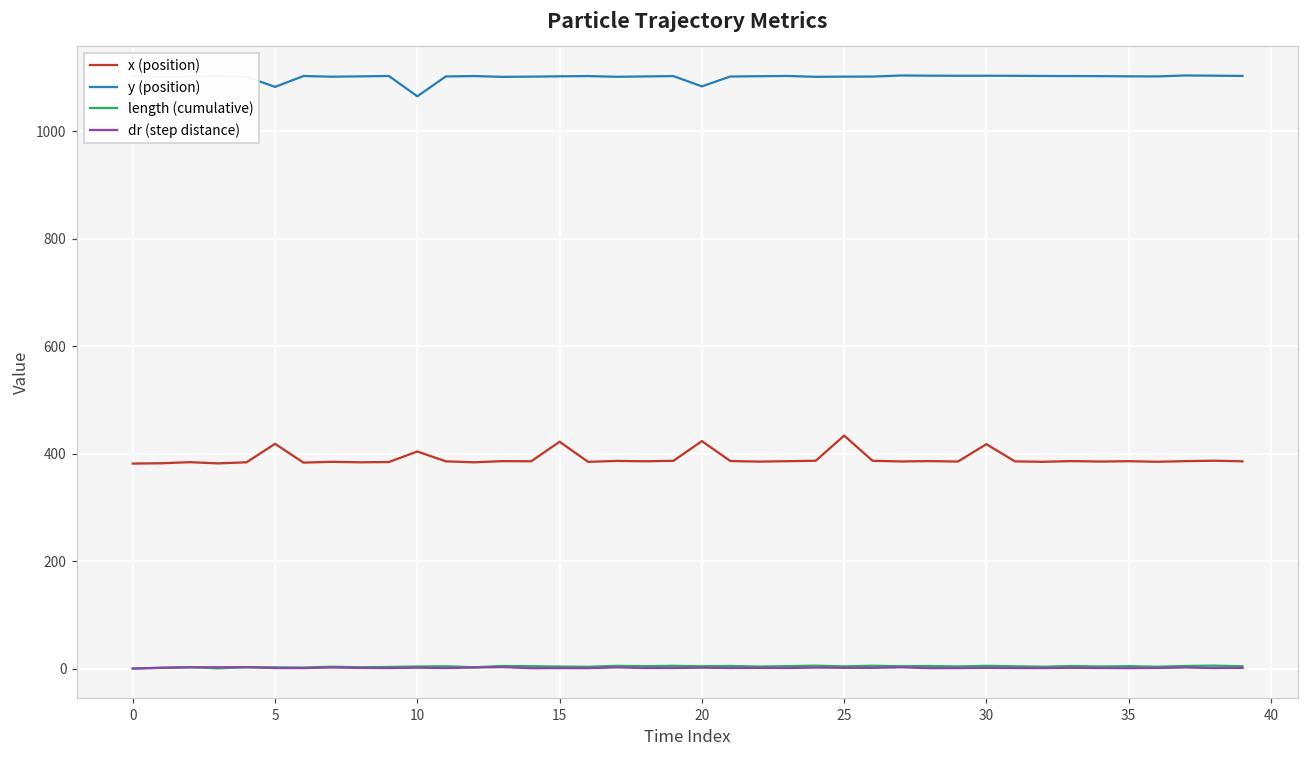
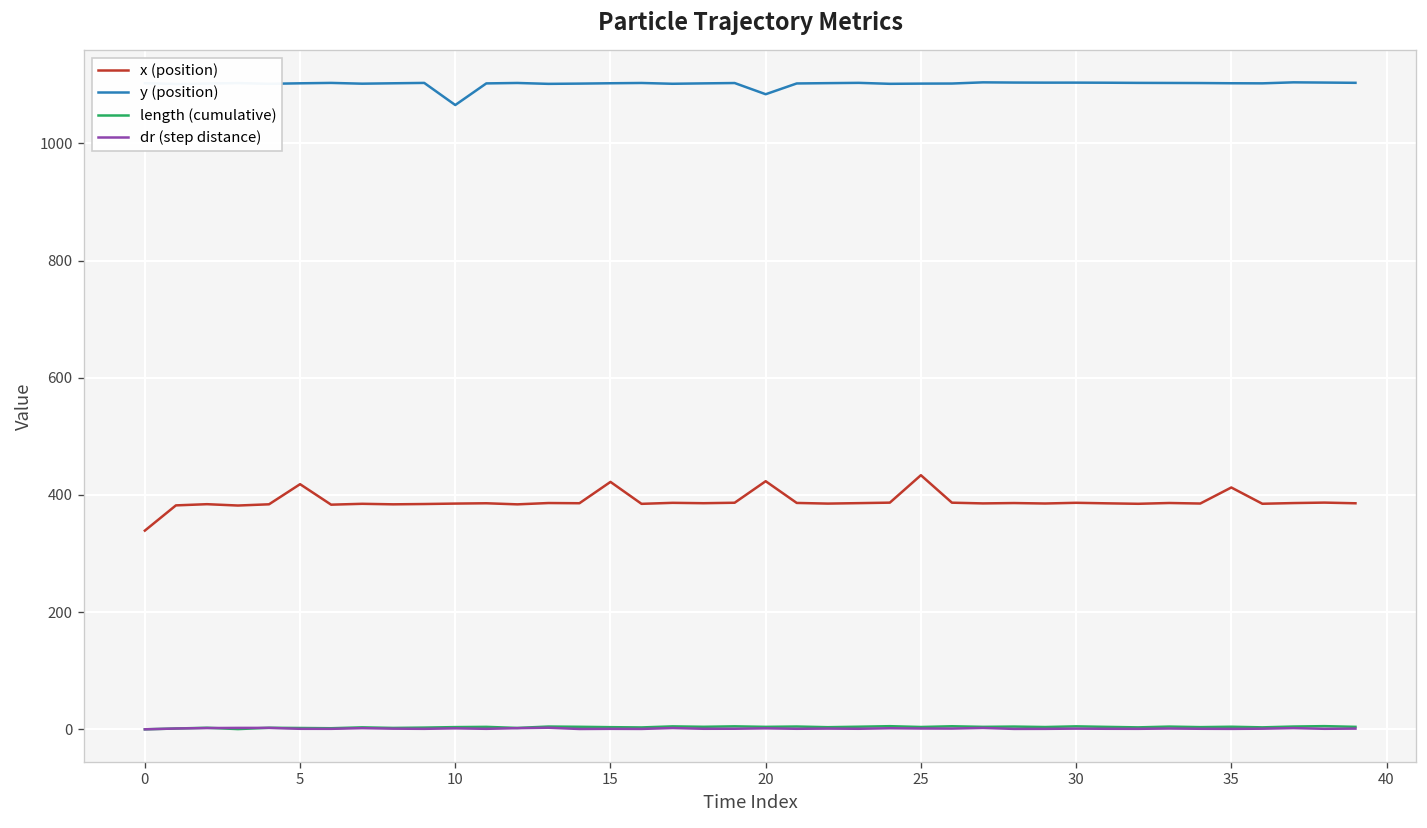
  {
    "x (position)": {
-     "0": 380,
+     "0": 340,
      "5": 420,
-     "10": 400,
+     "10": 390,
      "15": 420,
      "20": 420,
      "25": 430,
-     "30": 420,
-     "35": 390
+     "30": 390,
+     "35": 410
    },
    "y (position)": {
-     "5": 1080,
+     "5": 1100,
      "10": 1070,
      "15": 1100,
      "20": 1080,
      "25": 1100,
      "30": 1100,
      "35": 1100
    }
  }
